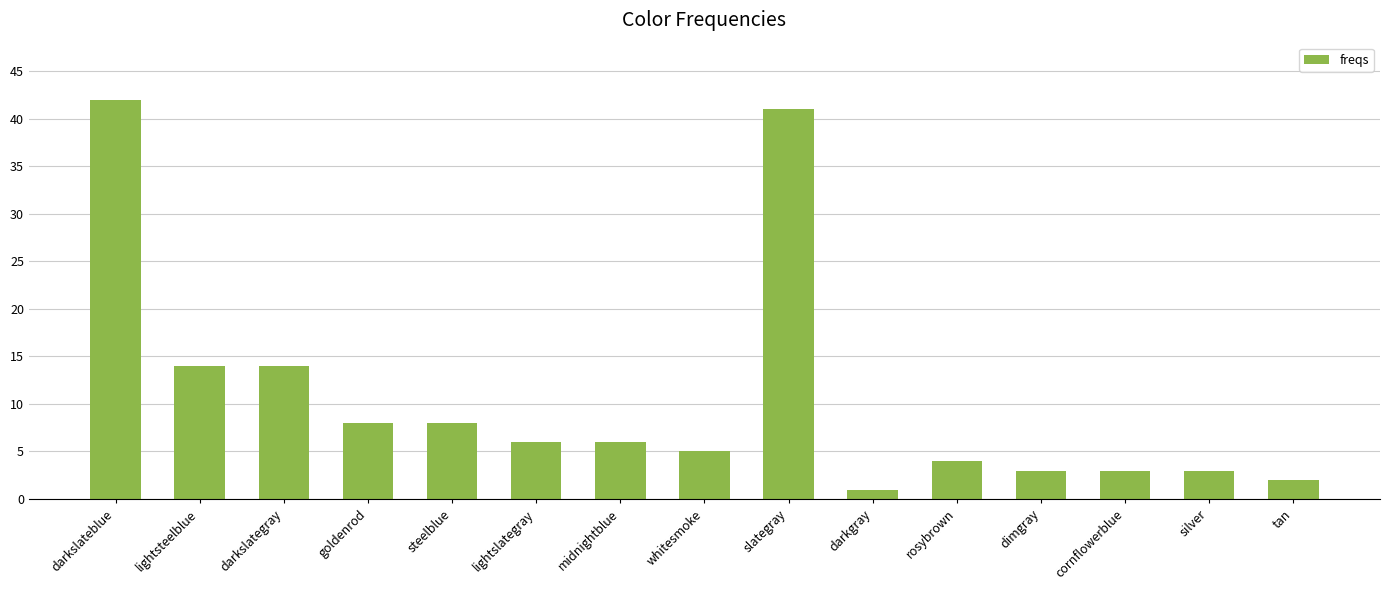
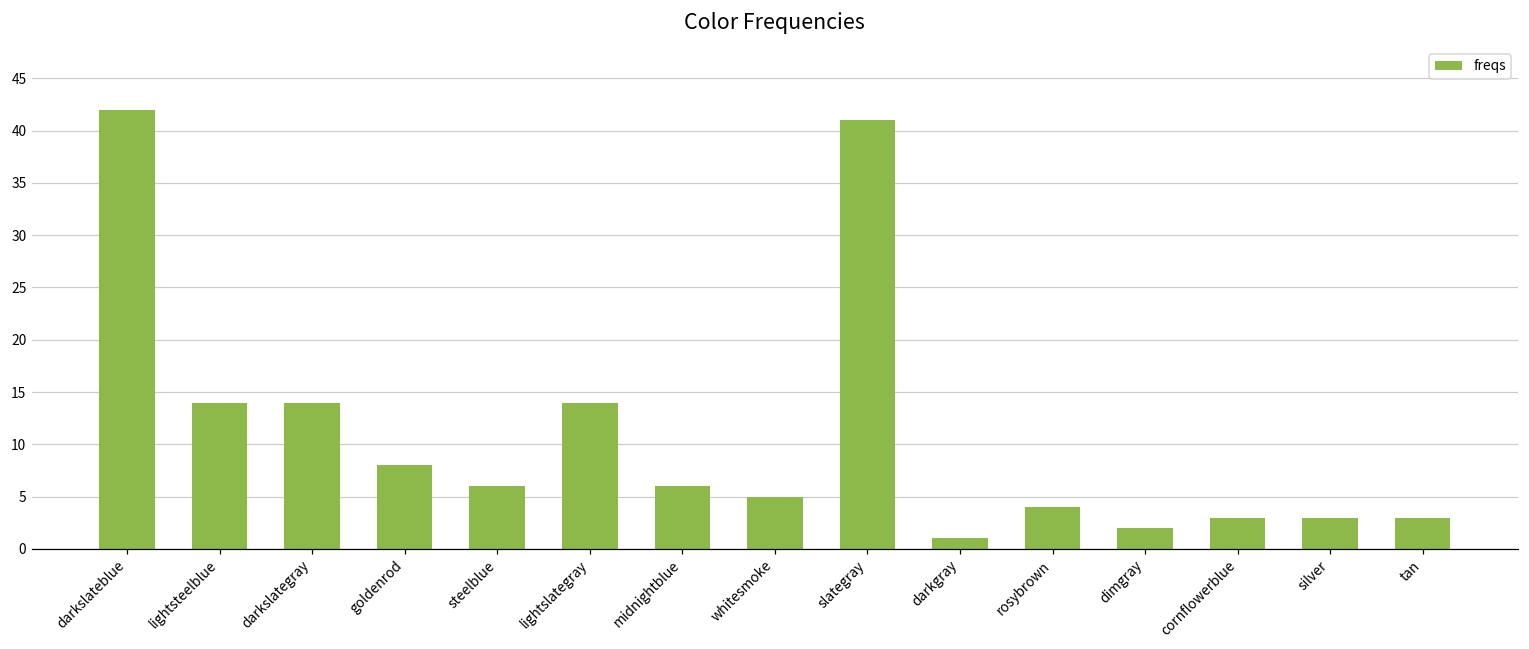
  {
    "darkslateblue": 42,
    "lightsteelblue": 14,
    "darkslategray": 14,
    "goldenrod": 8,
-   "steelblue": 8,
-   "lightslategray": 6,
+   "steelblue": 6,
+   "lightslategray": 14,
    "midnightblue": 6,
    "whitesmoke": 5,
    "slategray": 41,
    "darkgray": 1,
    "rosybrown": 4,
-   "dimgray": 3,
+   "dimgray": 2,
    "cornflowerblue": 3,
    "silver": 3,
-   "tan": 2
+   "tan": 3
  }
